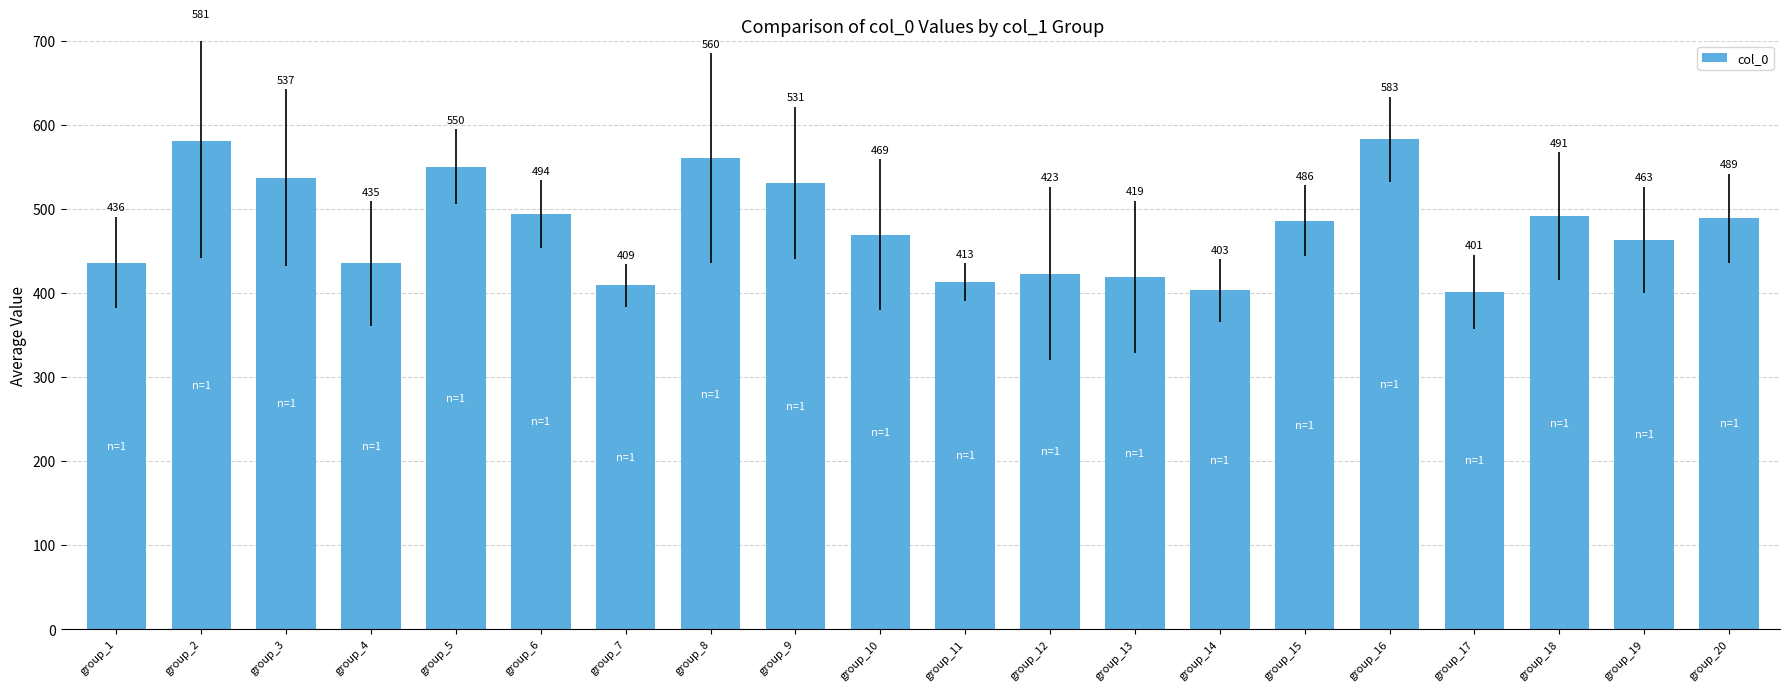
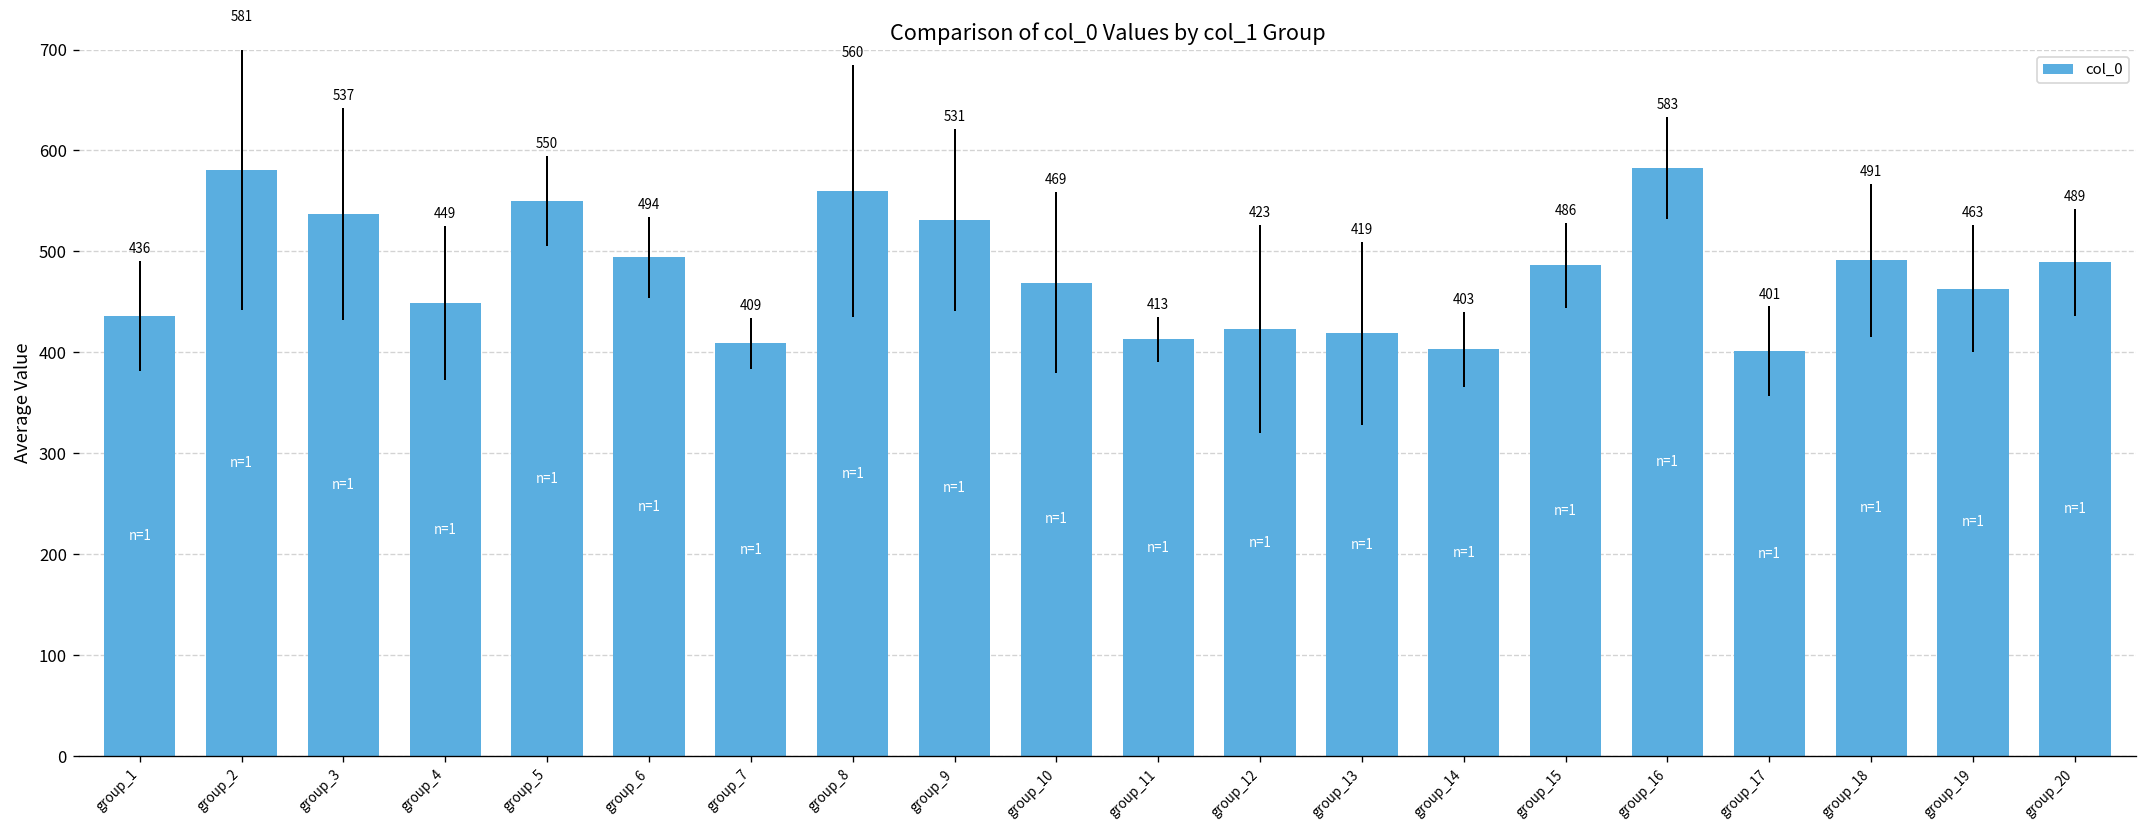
  {
-   "group_4": 435,
+   "group_4": 449,
    "group_11": 413
  }
